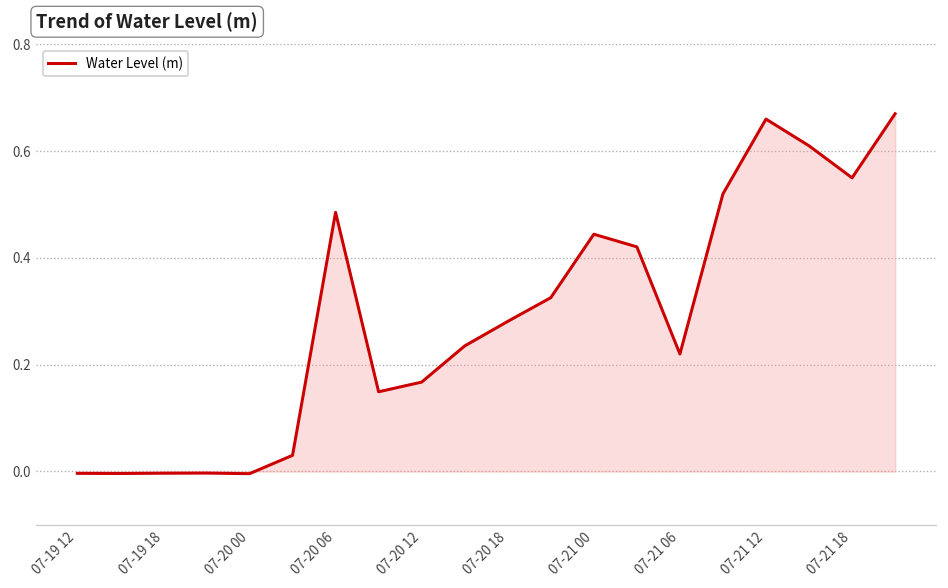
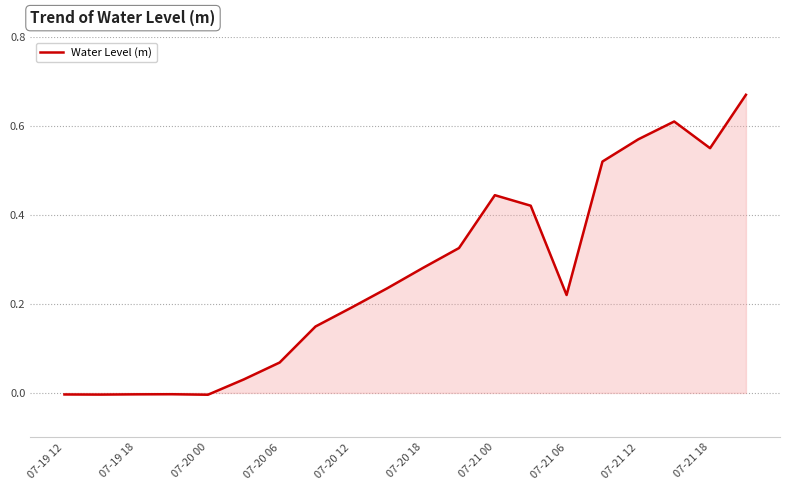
  {
    "Water Level (m)": {
-     "07-20 06": 0.49,
-     "07-20 12": 0.17,
-     "07-21 12": 0.66
+     "07-20 06": 0.07,
+     "07-20 12": 0.19,
+     "07-21 12": 0.57
    }
  }
